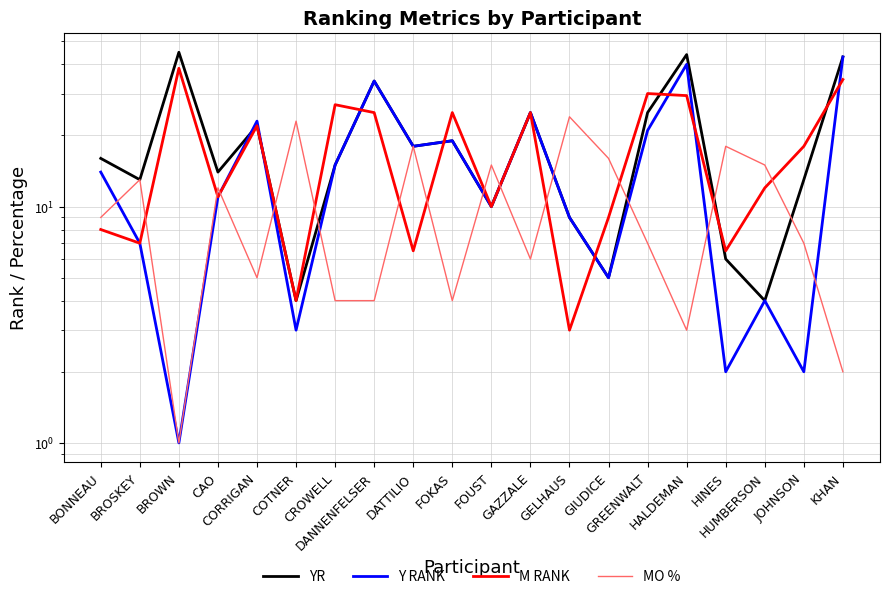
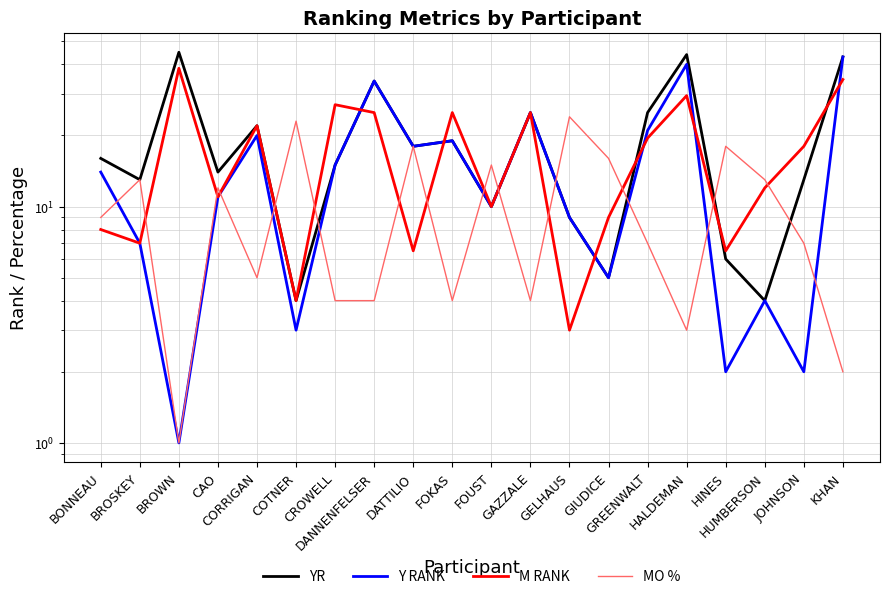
  {
    "YR": {
      "BONNEAU": 16,
      "BROWN": 45,
      "CAO": 14,
      "GREENWALT": 25,
      "HALDEMAN": 44,
      "HINES": 6,
      "JOHNSON": 13
    },
    "Y RANK": {
      "BONNEAU": 14,
-     "CORRIGAN": 23,
+     "CORRIGAN": 20,
      "COTNER": 3,
      "GREENWALT": 21,
      "HALDEMAN": 40,
      "HINES": 2,
      "JOHNSON": 2
    },
    "M RANK": {
      "BONNEAU": 8,
      "BROWN": 39,
      "CROWELL": 27,
      "DANNENFELSER": 25,
      "DATTILIO": 6.5,
      "FOKAS": 25,
      "GELHAUS": 3,
      "GIUDICE": 9,
-     "GREENWALT": 30,
+     "GREENWALT": 20,
      "HALDEMAN": 30,
      "HINES": 6.5,
      "HUMBERSON": 12,
      "JOHNSON": 18,
      "KHAN": 35
    },
    "MO %": {
      "BONNEAU": 9,
      "CAO": 12,
      "CORRIGAN": 5,
      "COTNER": 23,
      "CROWELL": 4,
      "DANNENFELSER": 4,
      "FOKAS": 4,
      "FOUST": 15,
-     "GAZZALE": 6,
+     "GAZZALE": 4,
      "GELHAUS": 24,
      "GIUDICE": 16,
      "GREENWALT": 7,
      "HALDEMAN": 3,
      "HINES": 18,
-     "HUMBERSON": 15,
+     "HUMBERSON": 13,
      "JOHNSON": 7,
      "KHAN": 2
    }
  }
